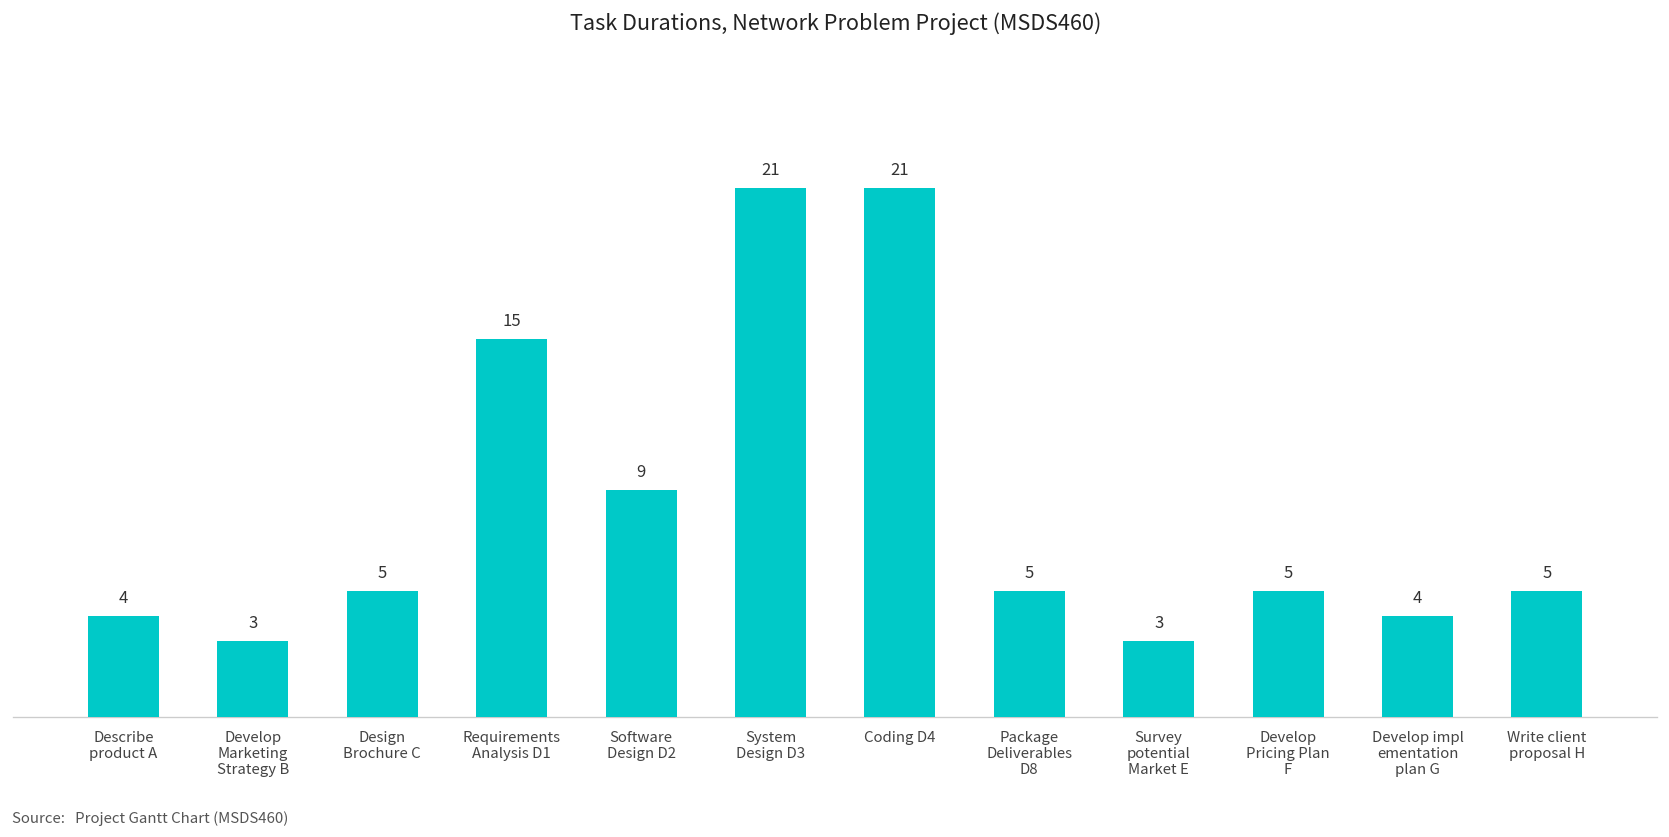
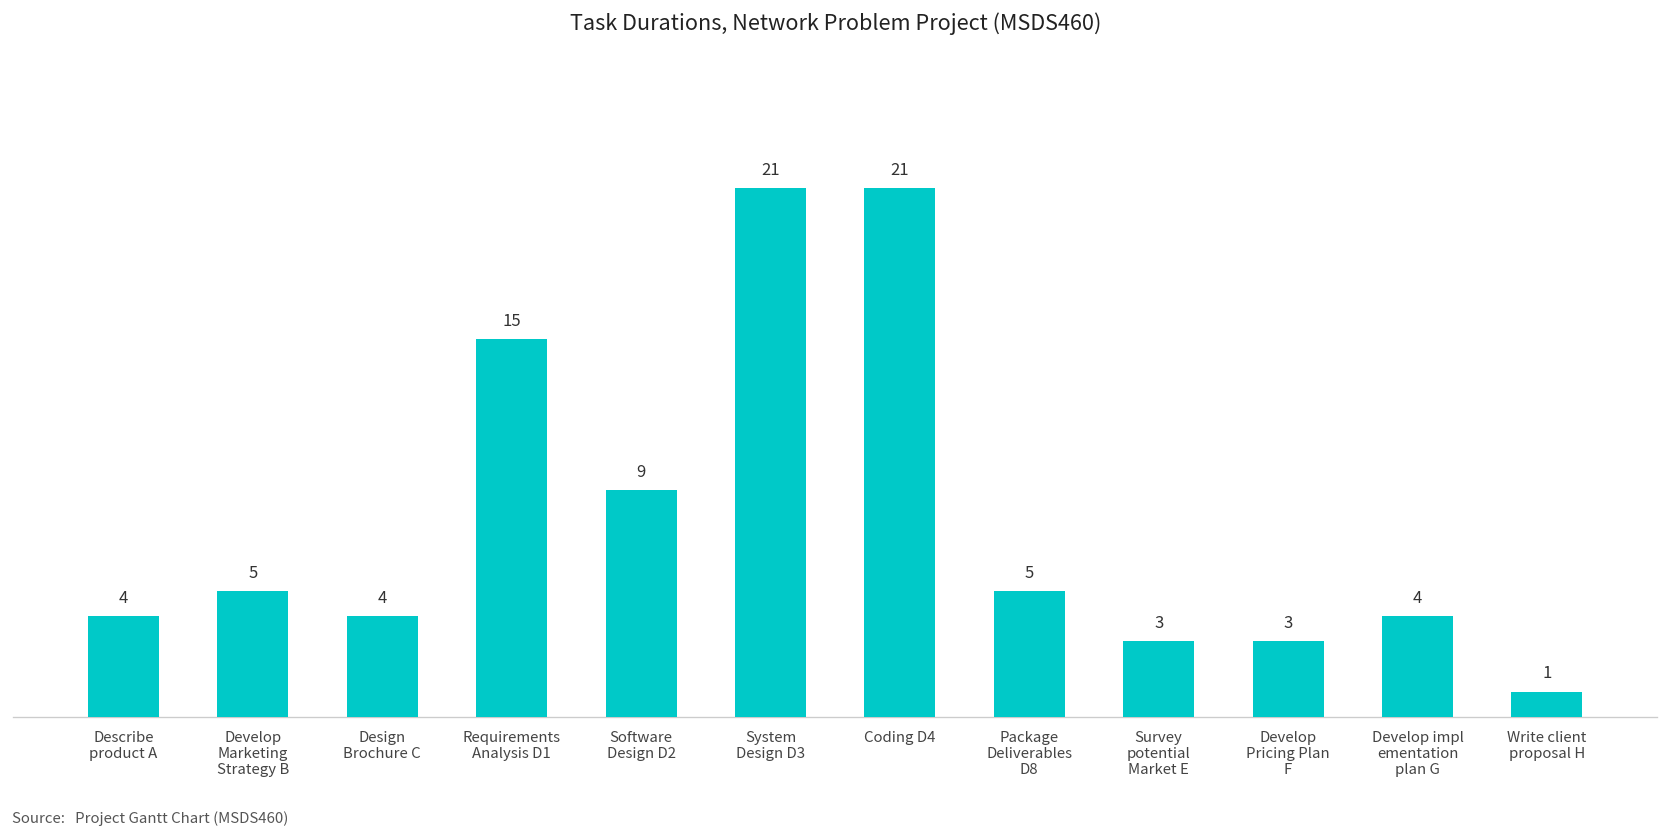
  {
    "Describe product A": 4,
-   "Develop Marketing Strategy B": 3,
-   "Design Brochure C": 5,
+   "Develop Marketing Strategy B": 5,
+   "Design Brochure C": 4,
    "Requirements Analysis D1": 15,
    "Software Design D2": 9,
    "System Design D3": 21,
    "Coding D4": 21,
    "Package Deliverables D8": 5,
    "Survey potential Market E": 3,
-   "Develop Pricing Plan F": 5,
+   "Develop Pricing Plan F": 3,
    "Develop impl ementation plan G": 4,
-   "Write client proposal H": 5
+   "Write client proposal H": 1
  }
